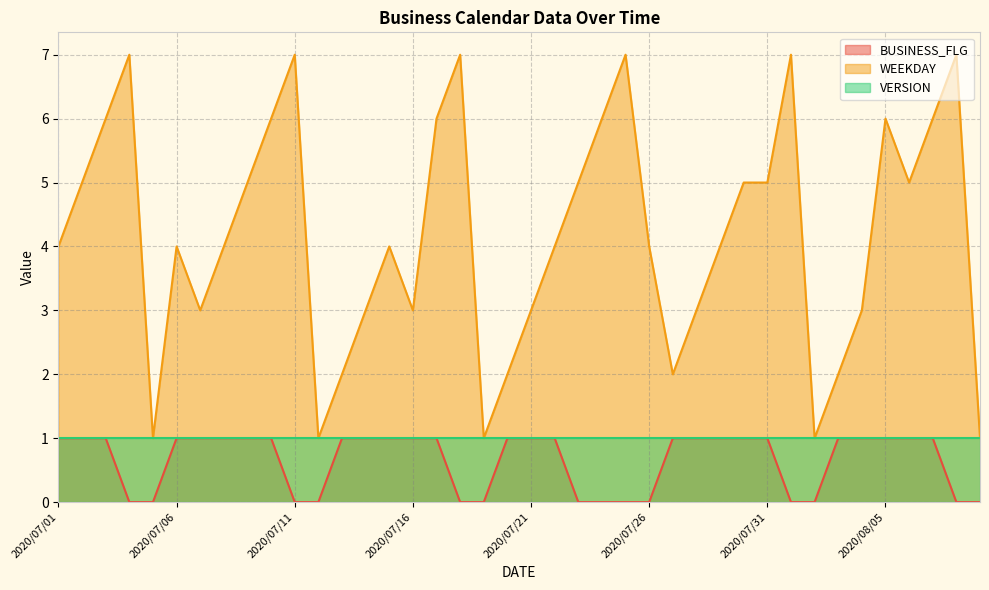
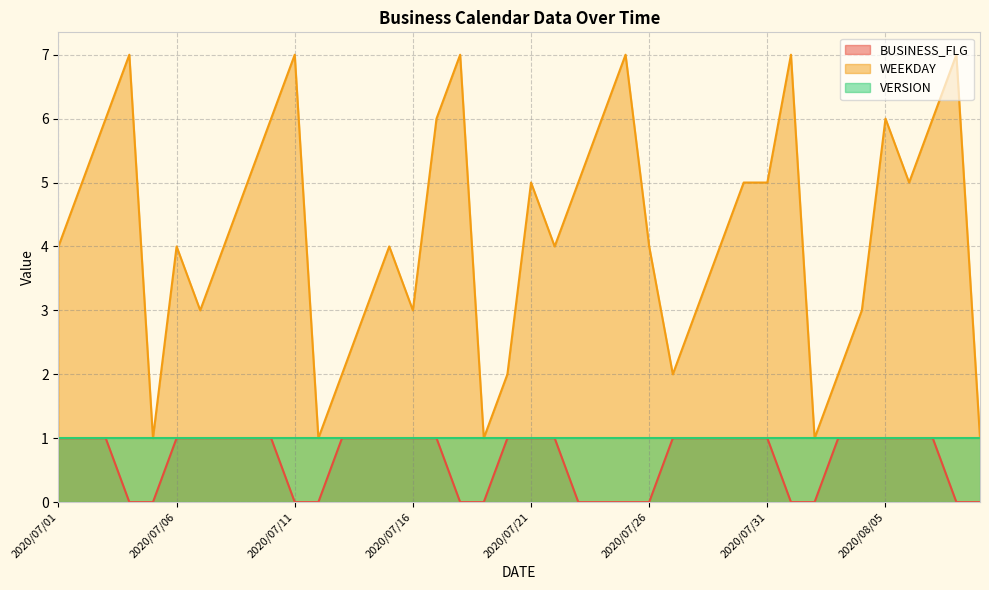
  {
    "BUSINESS_FLG": {
      "2020/07/11": 0,
      "2020/07/26": 0
    },
    "WEEKDAY": {
      "2020/07/01": 4,
      "2020/07/06": 4,
      "2020/07/11": 7,
      "2020/07/16": 3,
-     "2020/07/21": 3,
+     "2020/07/21": 5,
      "2020/07/26": 4,
      "2020/07/31": 5,
      "2020/08/05": 6
    },
    "VERSION": {
      "2020/07/11": 1,
      "2020/07/26": 1
    }
  }
